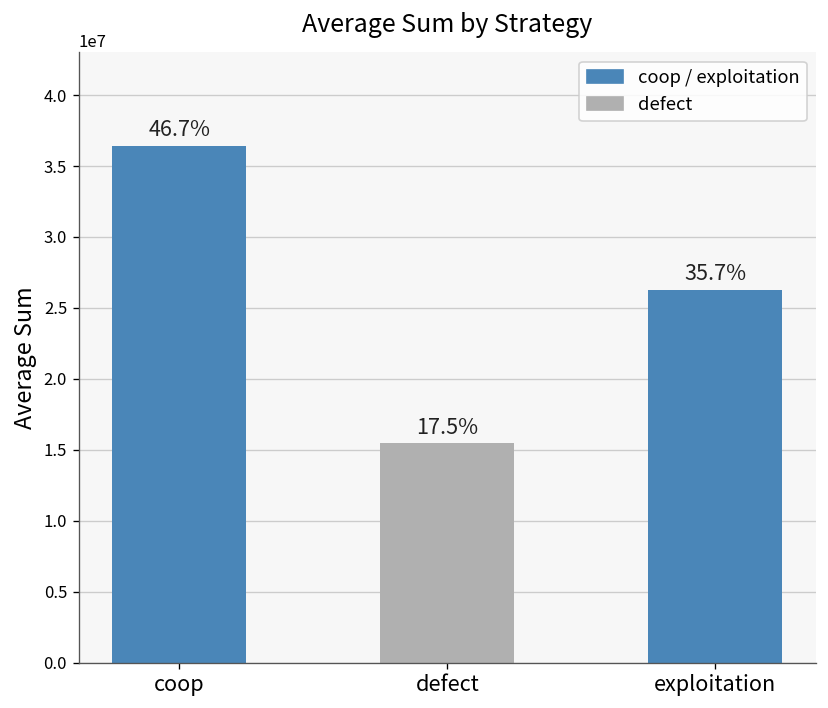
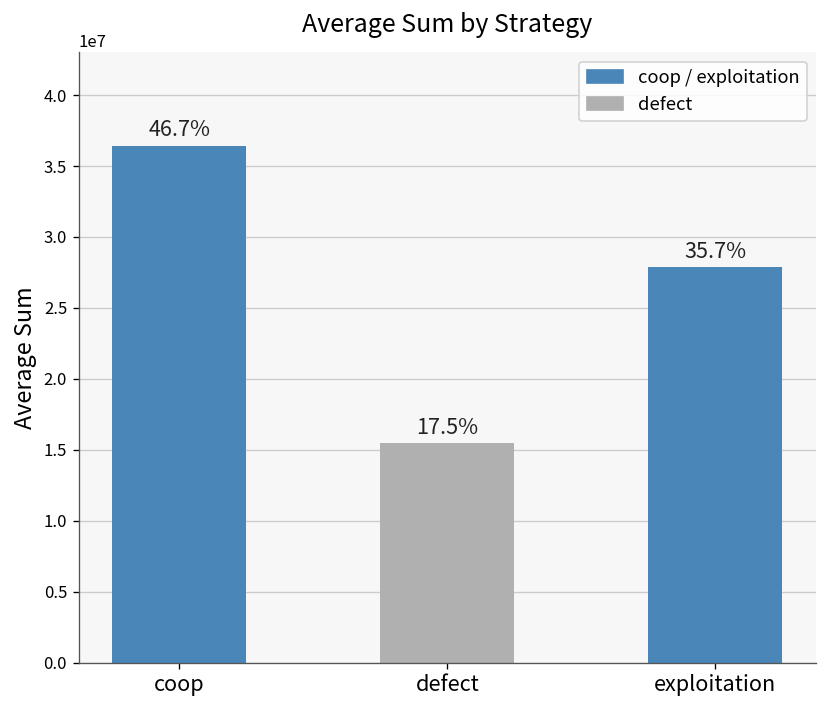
  {
-   "exploitation": 26300000
+   "exploitation": 27900000
  }
